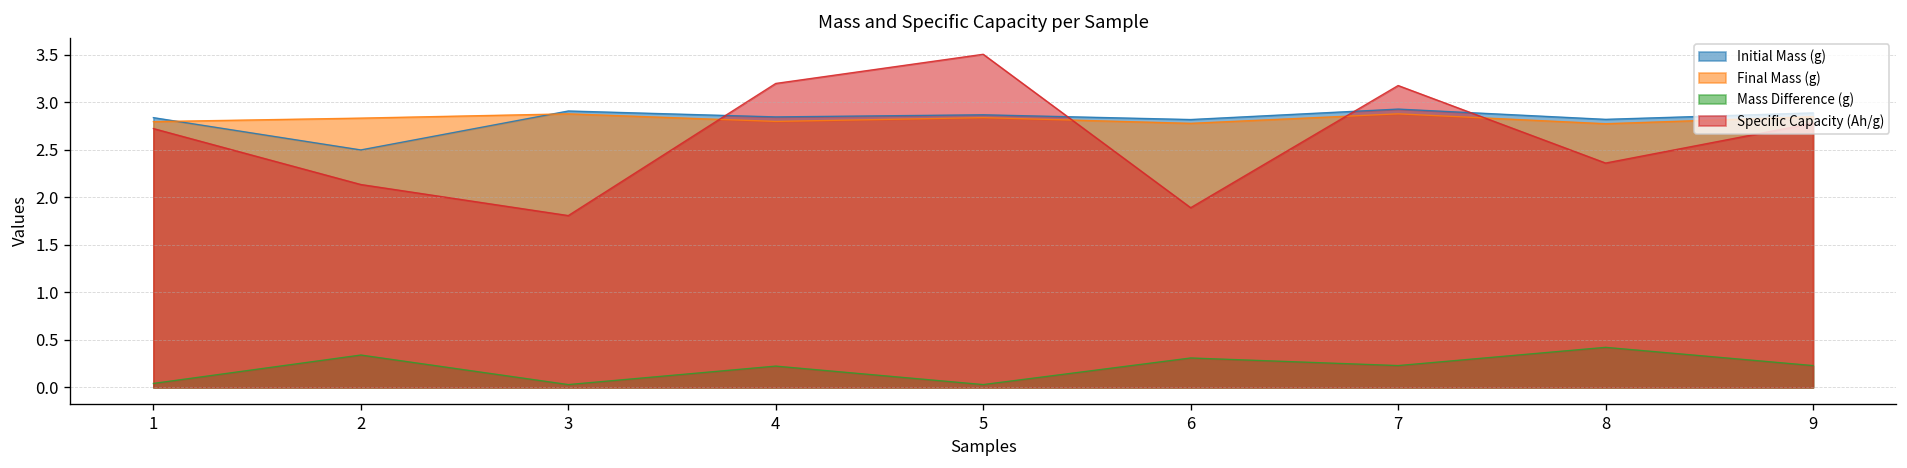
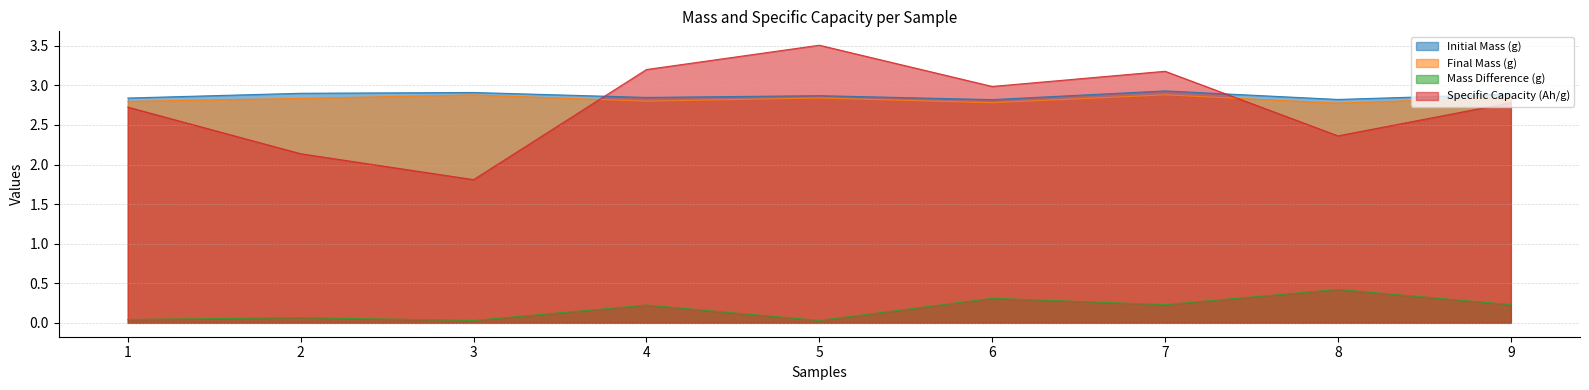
  {
    "Initial Mass (g)": {
      "1": 2.8,
-     "2": 2.5,
+     "2": 2.9,
      "4": 2.8,
      "6": 2.8,
      "7": 2.9,
      "8": 2.8
    },
    "Final Mass (g)": {
      "1": 2.8,
      "2": 2.8,
      "4": 2.8,
      "6": 2.8,
      "7": 2.9,
      "8": 2.8
    },
    "Mass Difference (g)": {
      "1": 0.0,
-     "2": 0.3,
+     "2": 0.1,
      "3": 0.0,
      "4": 0.2,
      "5": 0.0,
      "6": 0.3,
      "7": 0.2,
      "8": 0.4,
      "9": 0.2
    },
    "Specific Capacity (Ah/g)": {
      "1": 2.7,
      "2": 2.1,
      "3": 1.8,
      "4": 3.2,
      "5": 3.5,
-     "6": 1.9,
+     "6": 3.0,
      "7": 3.2,
      "8": 2.4
    }
  }
